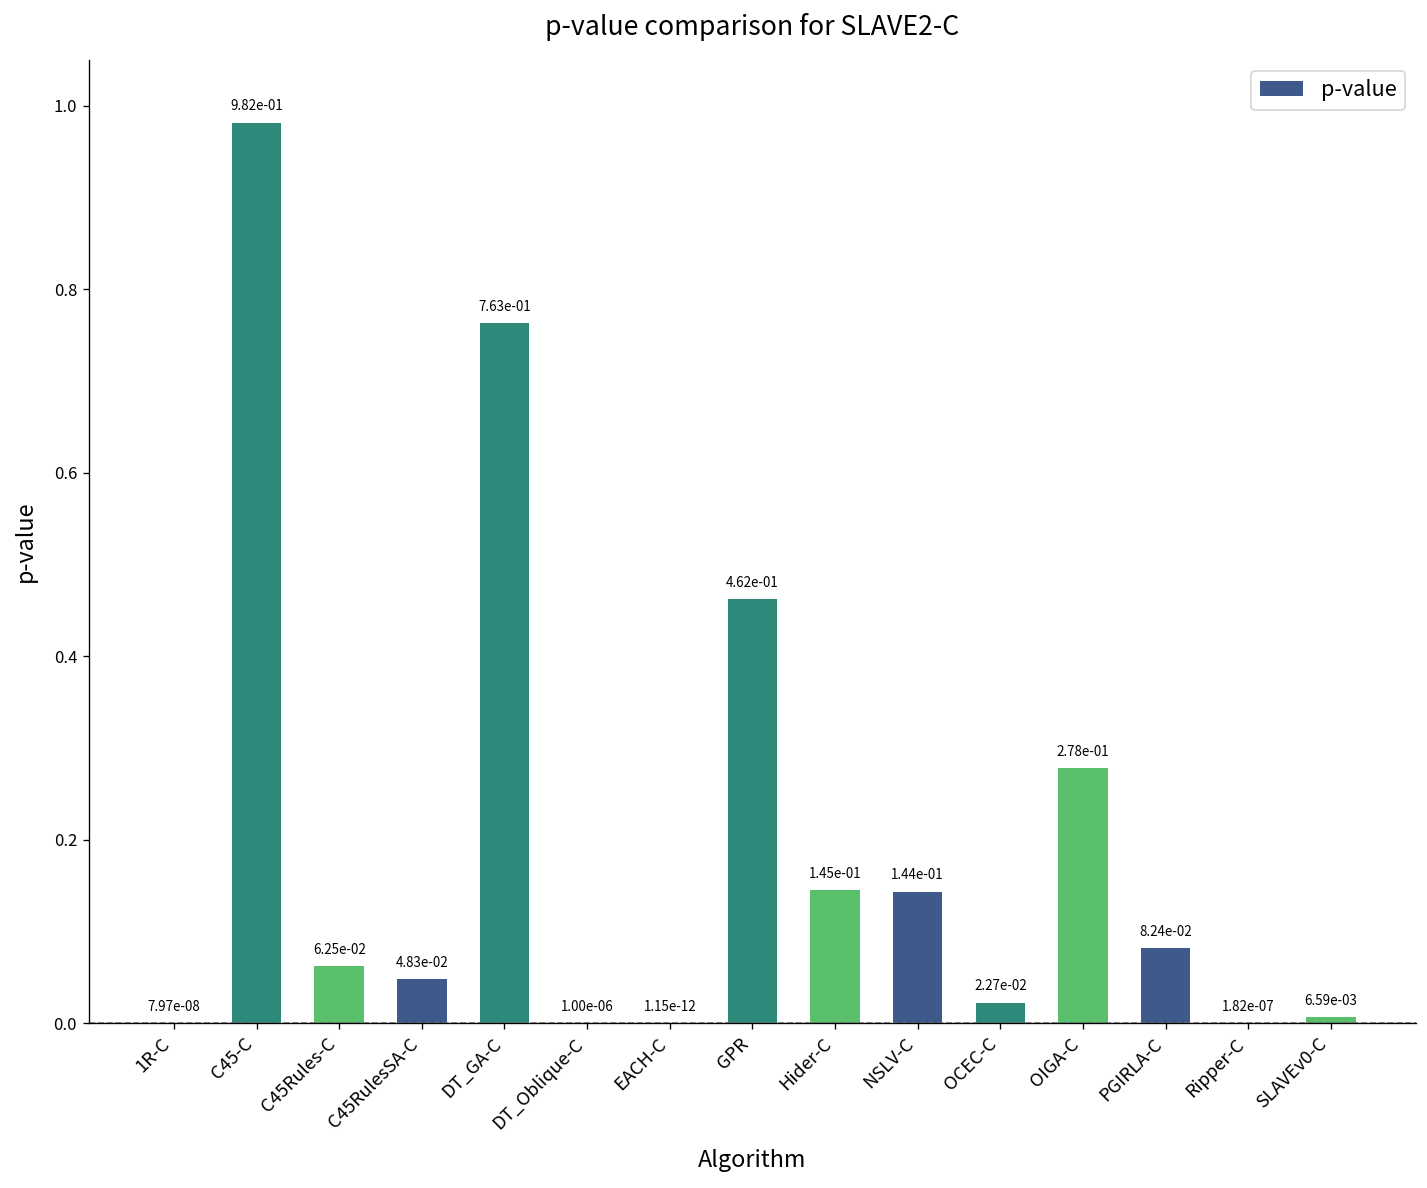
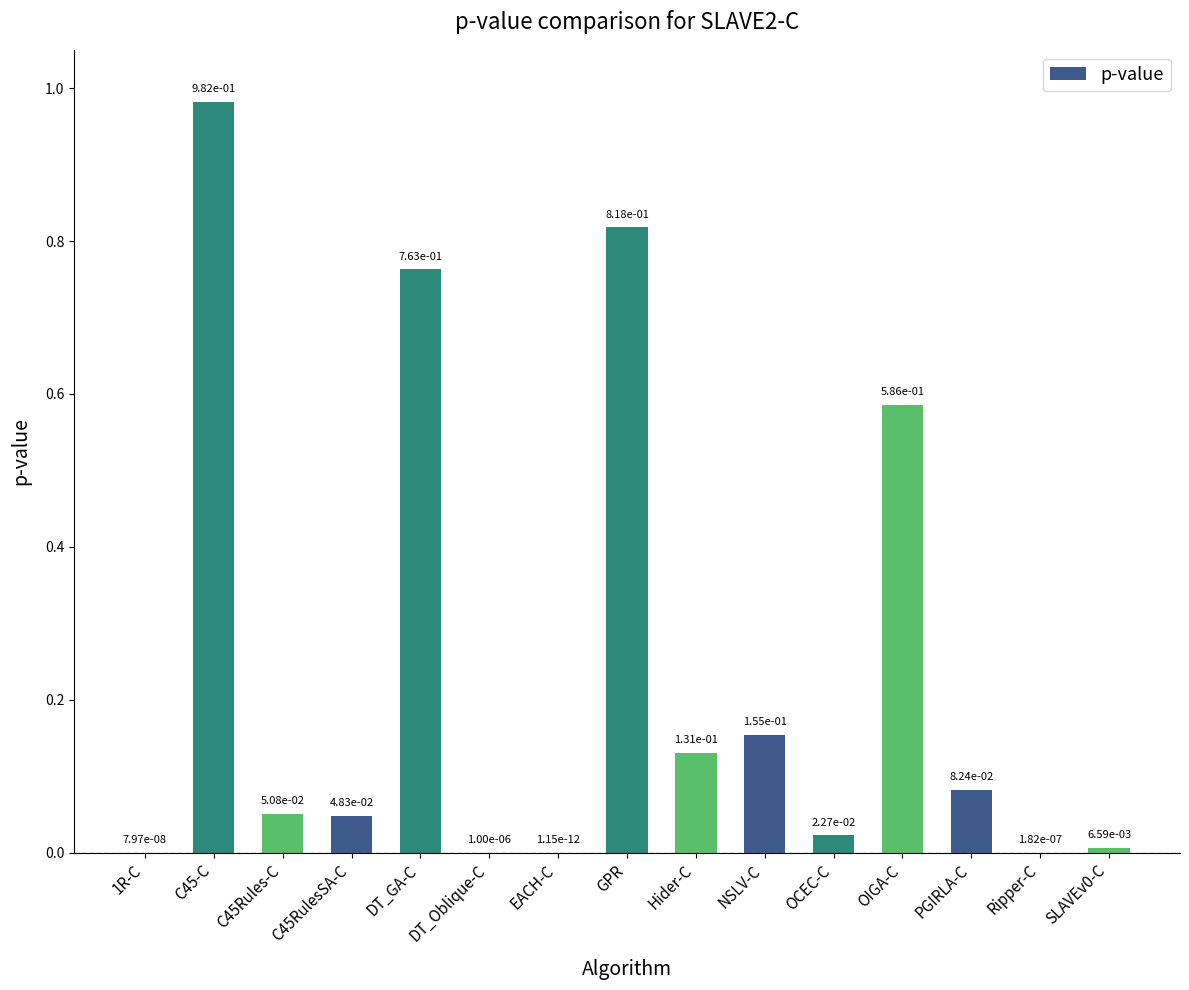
  {
    "1R-C": "7.97e-08",
    "C45-C": "9.82e-01",
-   "C45Rules-C": "6.25e-02",
+   "C45Rules-C": "5.08e-02",
    "C45RulesSA-C": "4.83e-02",
    "DT_GA-C": "7.63e-01",
    "DT_Oblique-C": "1.00e-06",
    "EACH-C": "1.15e-12",
-   "GPR": "4.62e-01",
-   "Hider-C": "1.45e-01",
-   "NSLV-C": "1.44e-01",
+   "GPR": "8.18e-01",
+   "Hider-C": "1.31e-01",
+   "NSLV-C": "1.55e-01",
    "OCEC-C": "2.27e-02",
-   "OIGA-C": "2.78e-01",
+   "OIGA-C": "5.86e-01",
    "PGIRLA-C": "8.24e-02",
    "Ripper-C": "1.82e-07",
    "SLAVEv0-C": "6.59e-03"
  }
